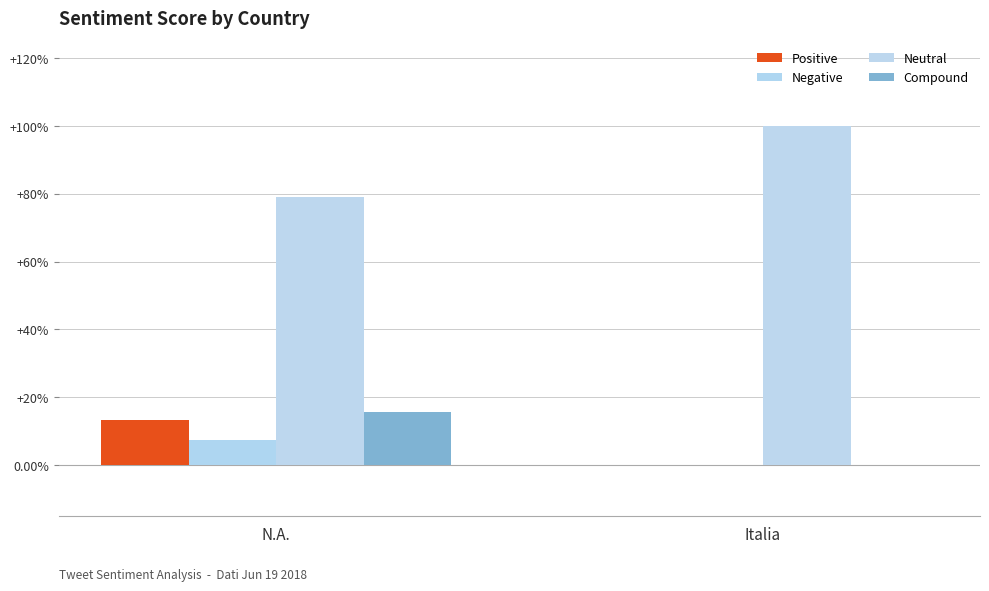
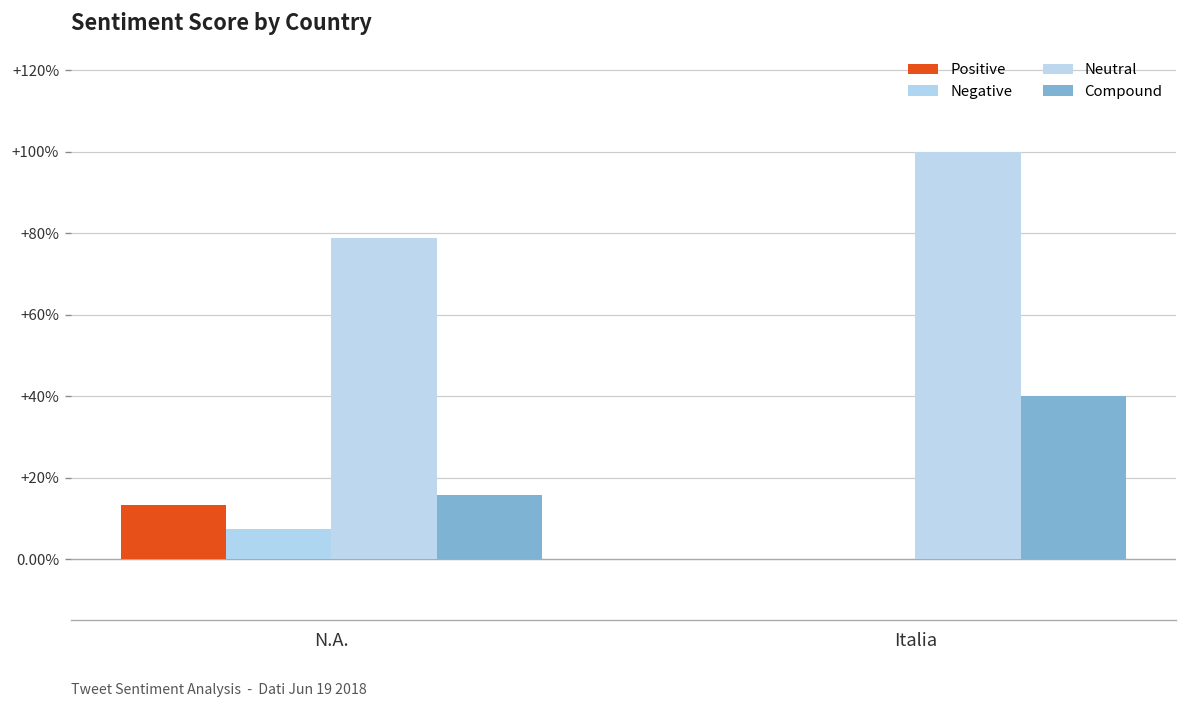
  {
    "Positive": {
      "N.A.": "+13%",
      "Italia": "+0%"
    },
    "Compound": {
      "N.A.": "+16%",
-     "Italia": "+0%"
+     "Italia": "+40%"
    }
  }
